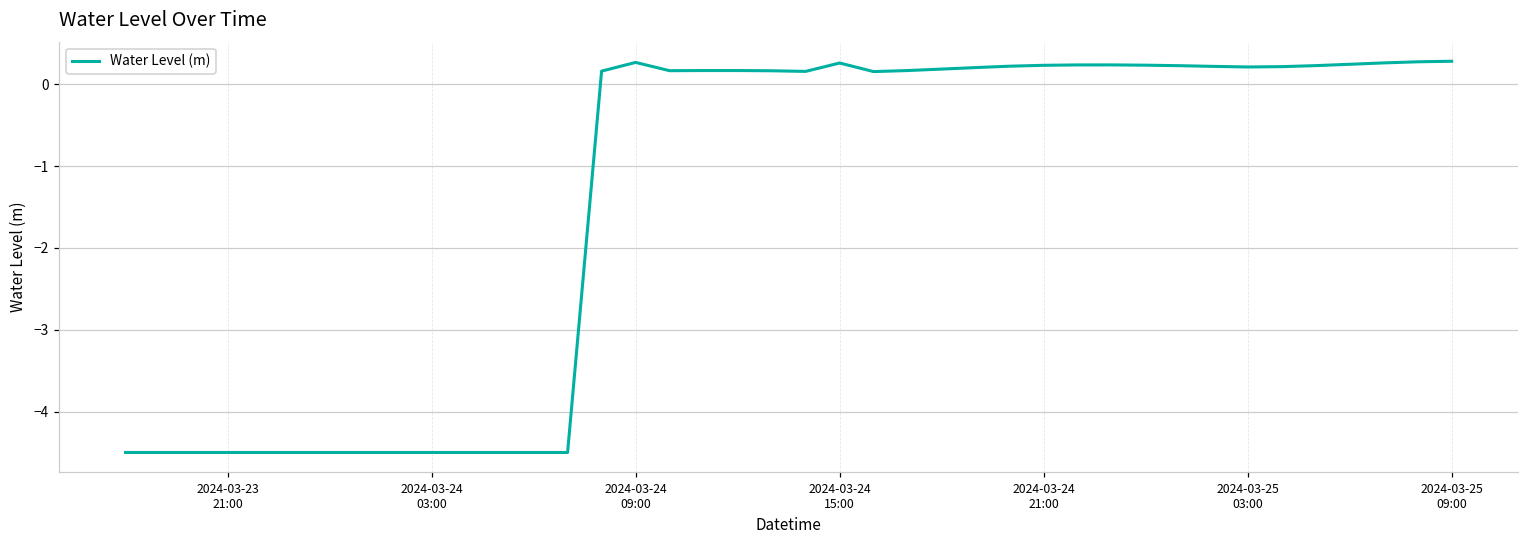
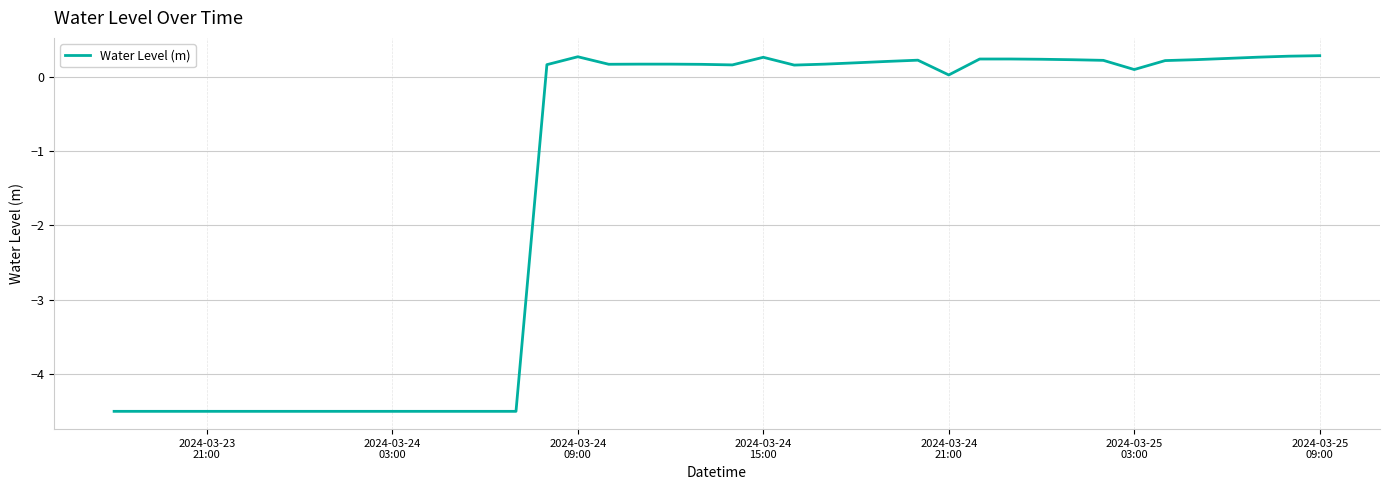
  {
    "2024-03-23 21:00": -4.5,
    "2024-03-24 03:00": -4.5,
    "2024-03-24 09:00": 0.3,
    "2024-03-24 15:00": 0.3,
-   "2024-03-24 21:00": 0.2,
-   "2024-03-25 03:00": 0.2,
+   "2024-03-24 21:00": 0.0,
+   "2024-03-25 03:00": 0.1,
    "2024-03-25 09:00": 0.3
  }
